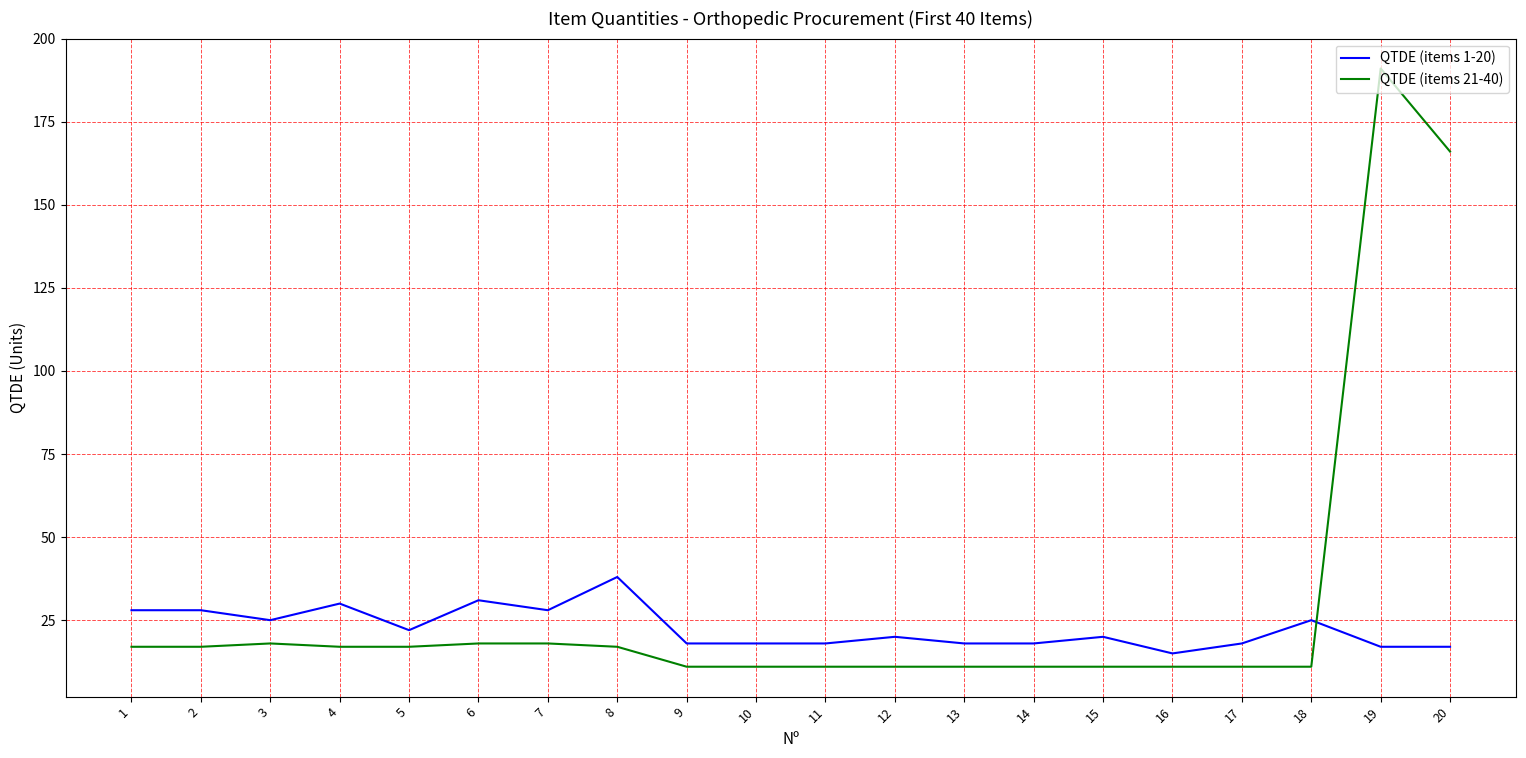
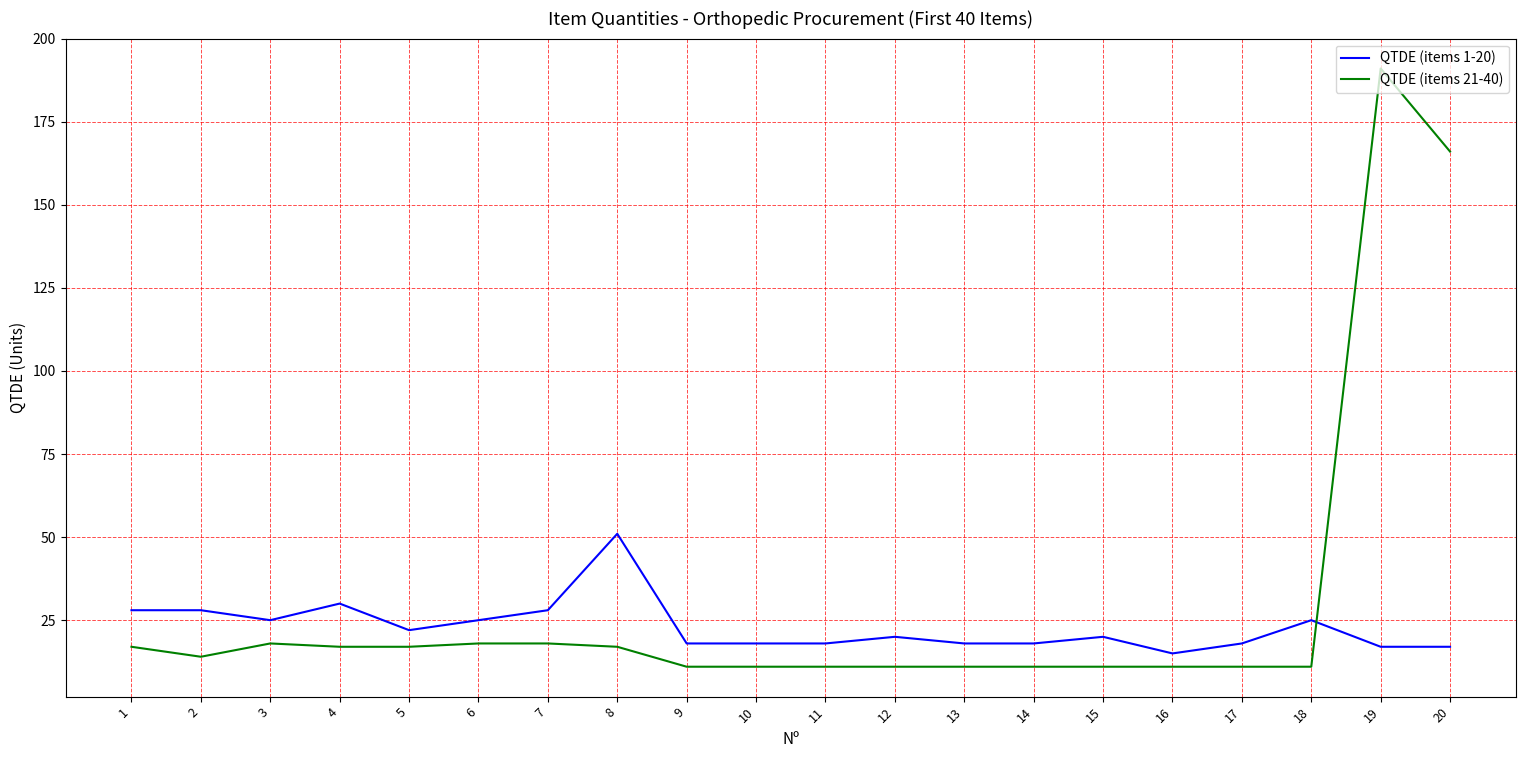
  {
    "QTDE (items 1-20)": {
      "1": 28,
      "2": 28,
      "3": 25,
      "4": 30,
      "5": 22,
-     "6": 31,
+     "6": 25,
      "7": 28,
-     "8": 38,
+     "8": 51,
      "9": 18,
      "10": 18,
      "11": 18,
      "12": 20,
      "13": 18,
      "14": 18,
      "15": 20,
      "16": 15,
      "17": 18,
      "18": 25,
      "19": 17,
      "20": 17
    },
    "QTDE (items 21-40)": {
      "1": 17,
-     "2": 17,
+     "2": 14,
      "3": 18,
      "4": 17,
      "5": 17,
      "6": 18,
      "7": 18,
      "8": 17,
      "9": 11,
      "10": 11,
      "11": 11,
      "12": 11,
      "13": 11,
      "14": 11,
      "15": 11,
      "16": 11,
      "17": 11,
      "18": 11,
      "20": 166
    }
  }
